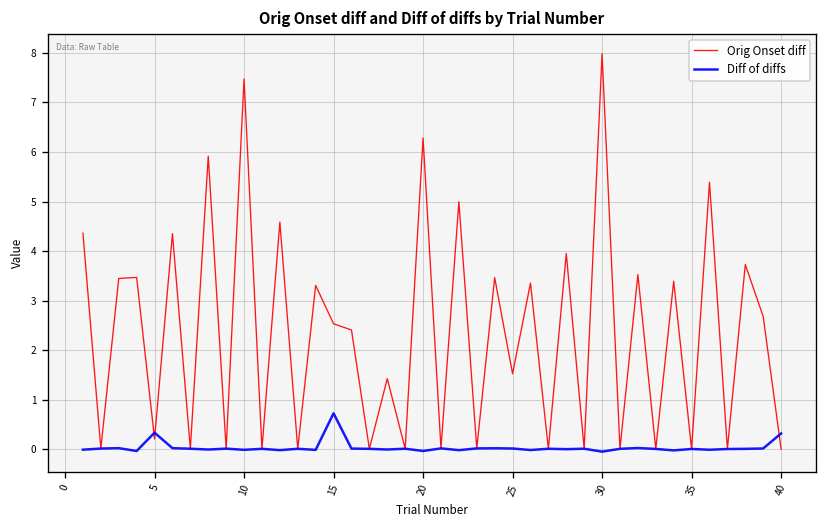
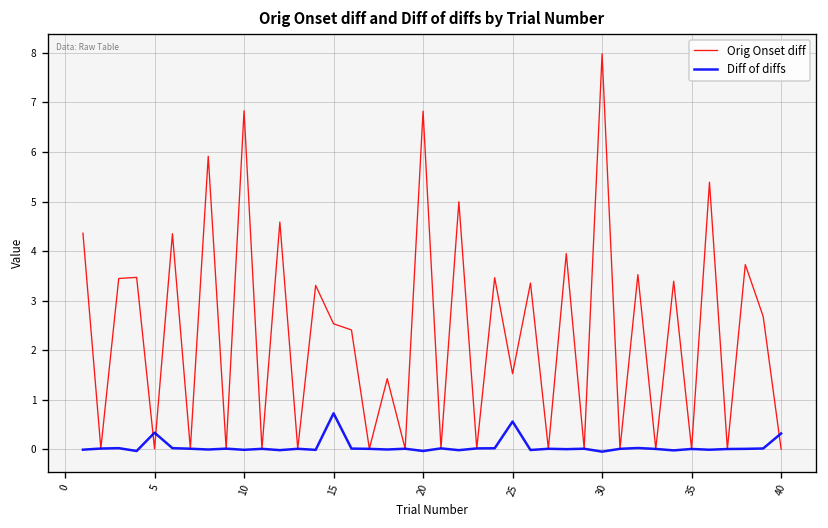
  {
    "Orig Onset diff": {
-     "5": 0.2,
-     "10": 7.5,
+     "5": 0.0,
+     "10": 6.8,
      "15": 2.5,
-     "20": 6.3,
+     "20": 6.8,
      "25": 1.5,
      "30": 8.0,
      "40": 0.0
    },
    "Diff of diffs": {
      "5": 0.3,
      "10": 0.0,
      "15": 0.7,
      "20": 0.0,
-     "25": 0.0,
+     "25": 0.6,
      "30": -0.1,
      "40": 0.3
    }
  }
